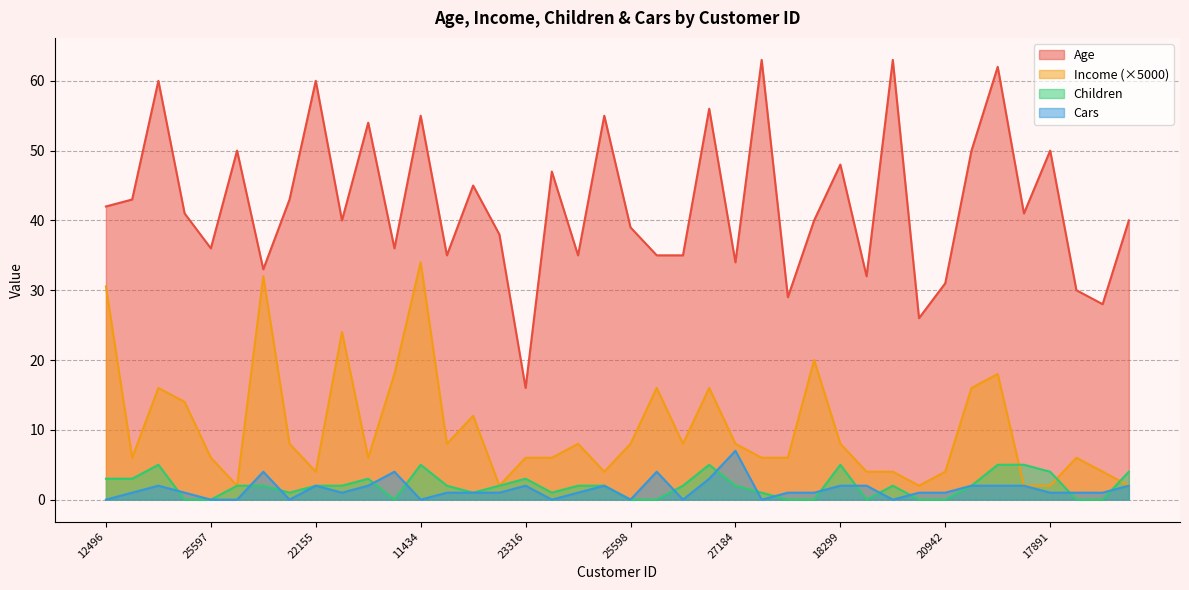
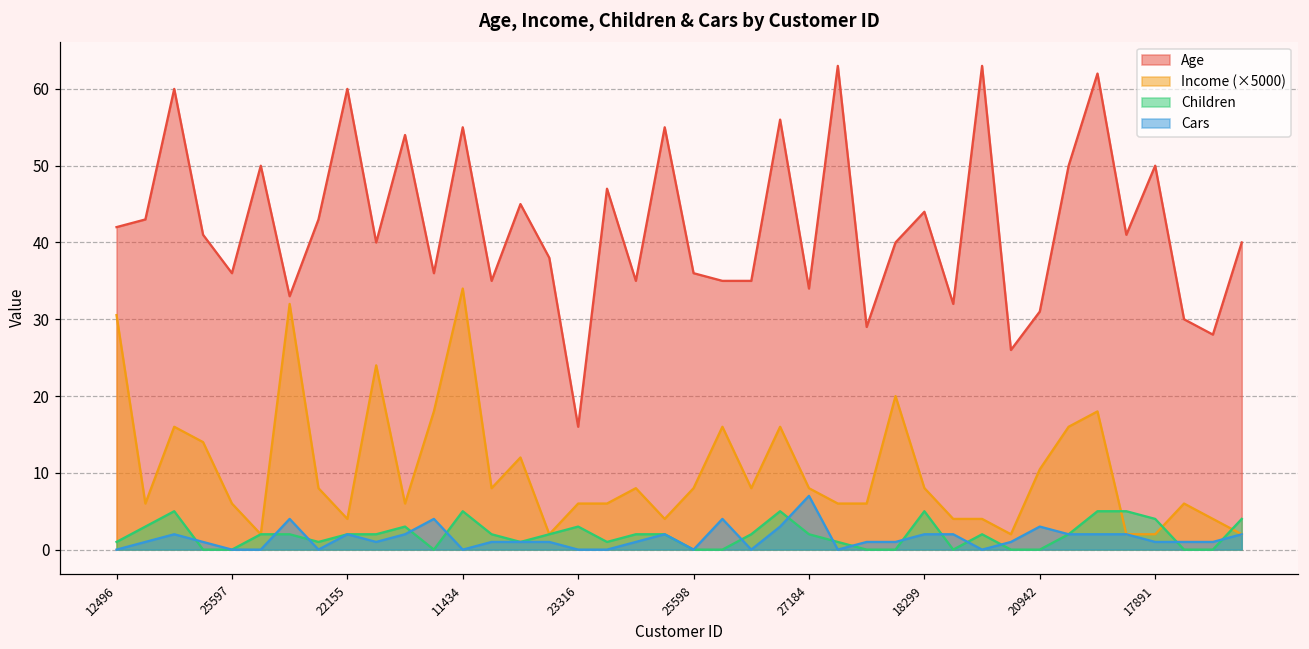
  {
    "Age": {
      "12496": 42,
      "25597": 36,
      "22155": 60,
      "11434": 55,
      "23316": 16,
-     "25598": 39,
+     "25598": 36,
      "27184": 34,
-     "18299": 48,
+     "18299": 44,
      "20942": 31,
      "17891": 50
    },
    "Income (×5000)": {
      "12496": 31,
      "25597": 6,
      "22155": 4,
      "11434": 34,
      "23316": 6,
      "25598": 8,
      "27184": 8,
      "18299": 8,
-     "20942": 4,
+     "20942": 10,
      "17891": 2
    },
    "Children": {
-     "12496": 3,
+     "12496": 1,
      "11434": 5,
      "23316": 3,
      "27184": 2,
      "18299": 5,
      "20942": 0,
      "17891": 4
    },
    "Cars": {
      "12496": 0,
      "11434": 0,
-     "23316": 2,
+     "23316": 0,
      "27184": 7,
      "18299": 2,
-     "20942": 1,
+     "20942": 3,
      "17891": 1
    }
  }
